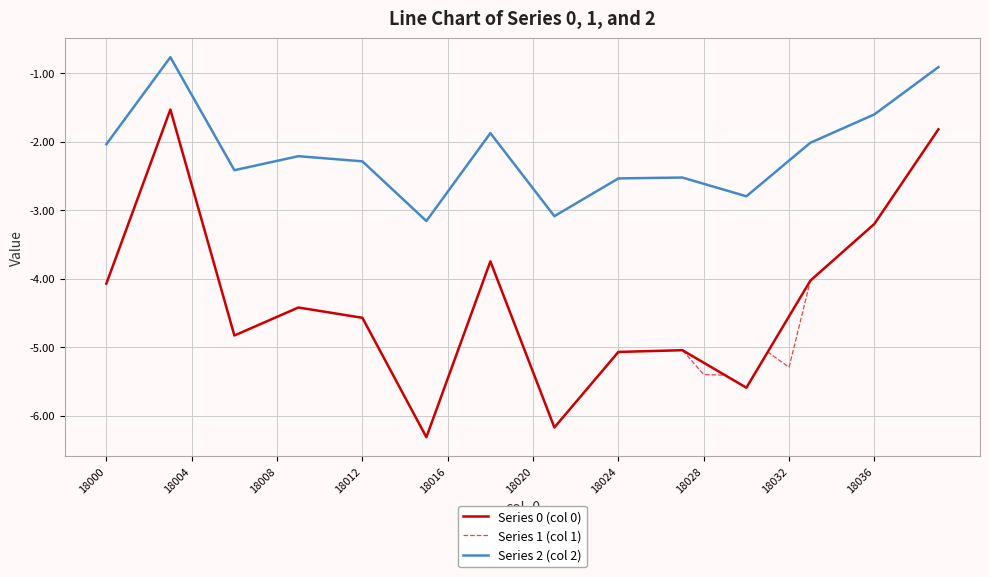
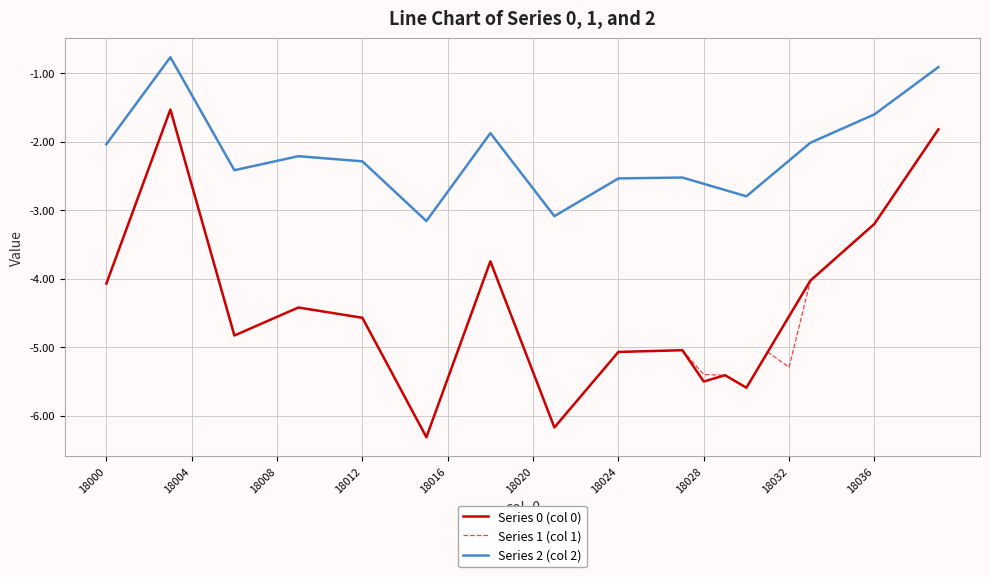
  {
    "Series 0 (col 0)": {
-     "18028": -5.2,
+     "18028": -5.5,
      "18032": -4.5
    },
    "Series 1 (col 1)": {
      "18028": -5.4,
      "18032": -5.3
    },
    "Series 2 (col 2)": {
      "18000": -2.0,
      "18004": -1.3,
      "18008": -2.3,
      "18012": -2.3,
      "18016": -2.7,
      "18020": -2.7,
      "18024": -2.5,
      "18028": -2.6,
      "18032": -2.3,
      "18036": -1.6
    }
  }
